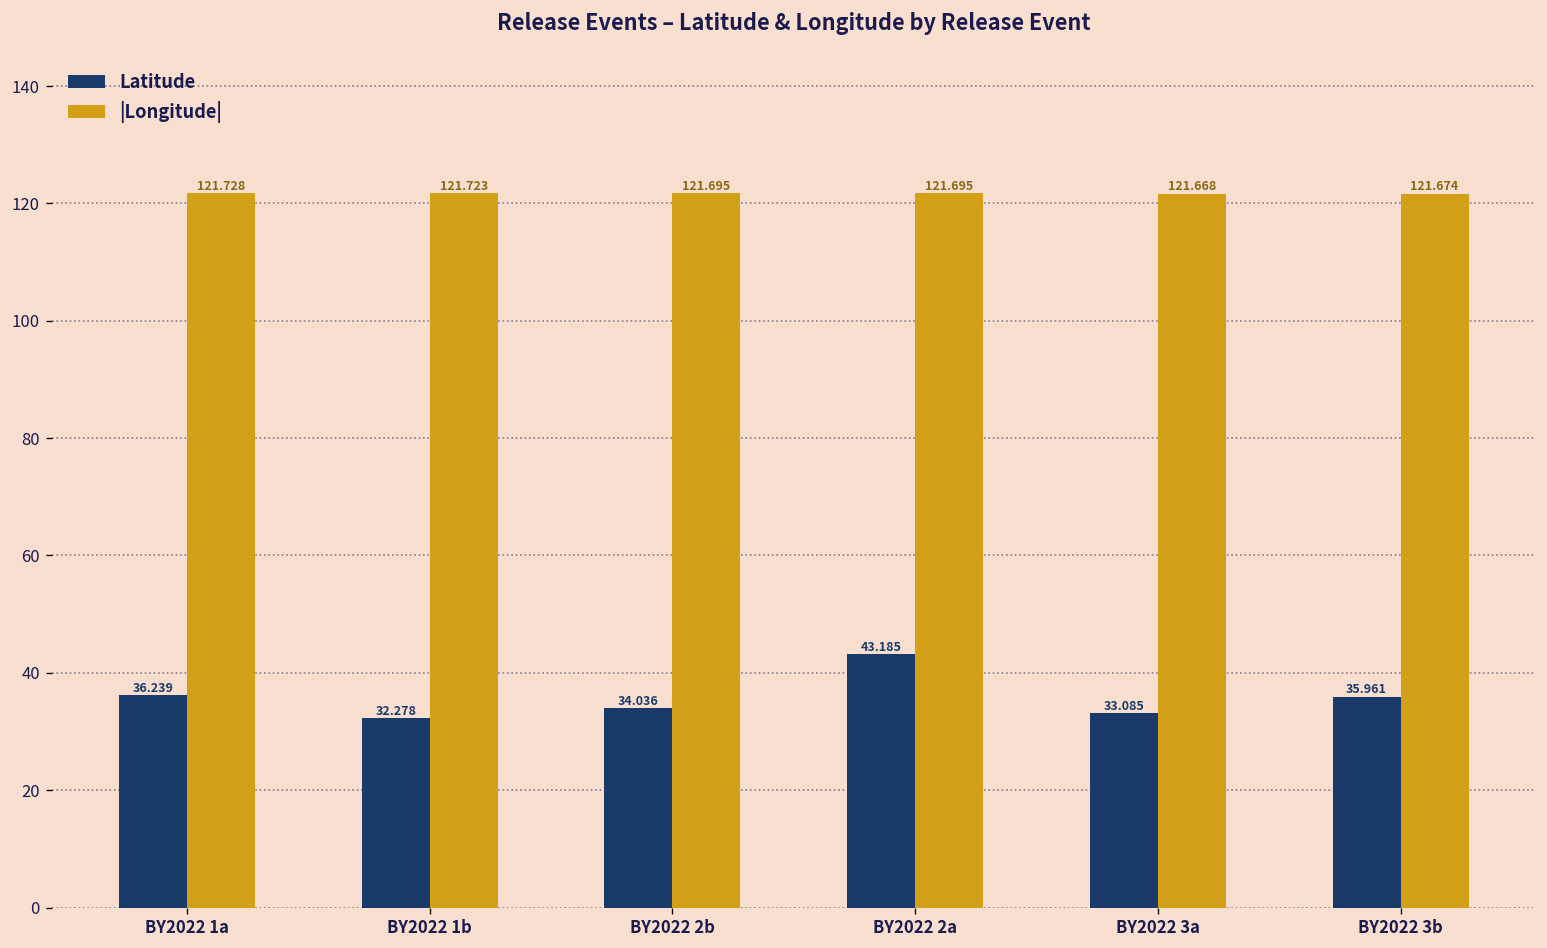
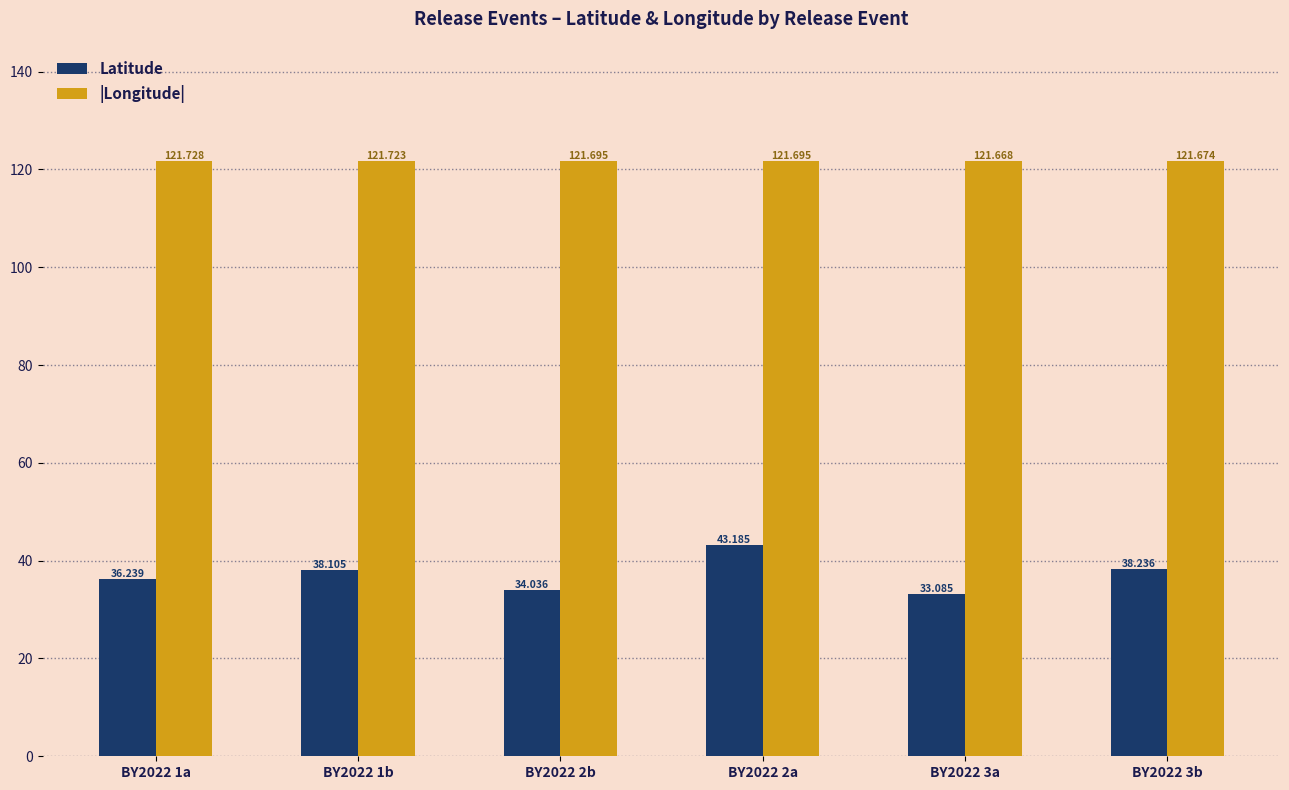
  {
    "Latitude": {
      "BY2022 1a": 36.239,
-     "BY2022 1b": 32.278,
+     "BY2022 1b": 38.105,
      "BY2022 2b": 34.036,
      "BY2022 2a": 43.185,
      "BY2022 3a": 33.085,
-     "BY2022 3b": 35.961
+     "BY2022 3b": 38.236
    },
    "|Longitude|": {
      "BY2022 1a": 121.728,
      "BY2022 1b": 121.723,
      "BY2022 2b": 121.695,
      "BY2022 2a": 121.695,
      "BY2022 3a": 121.668,
      "BY2022 3b": 121.674
    }
  }
